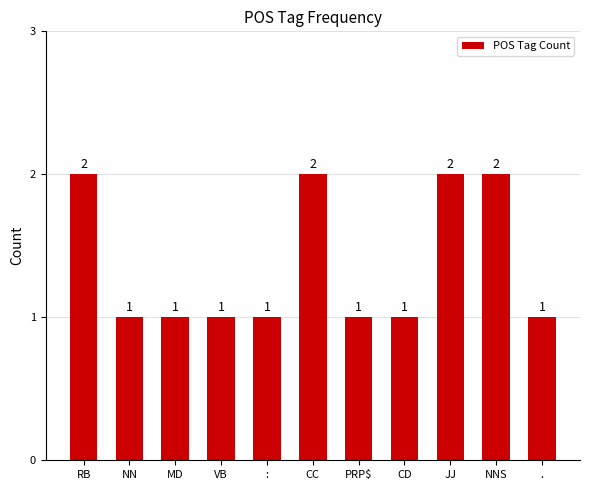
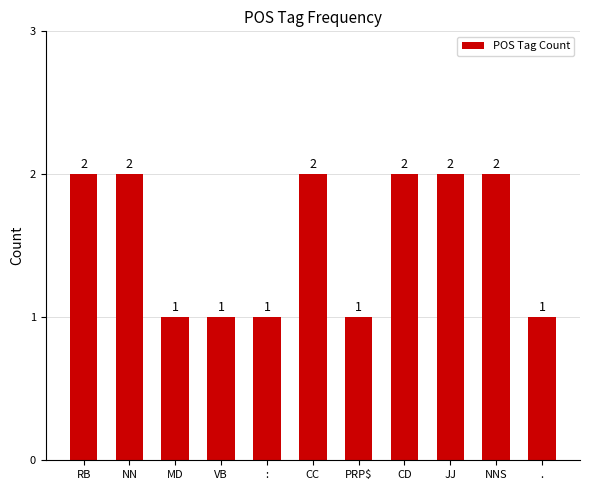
  {
    "RB": 2,
-   "NN": 1,
+   "NN": 2,
    "MD": 1,
    "VB": 1,
    ":": 1,
    "CC": 2,
    "PRP$": 1,
-   "CD": 1,
+   "CD": 2,
    "JJ": 2,
    "NNS": 2,
    ".": 1
  }
